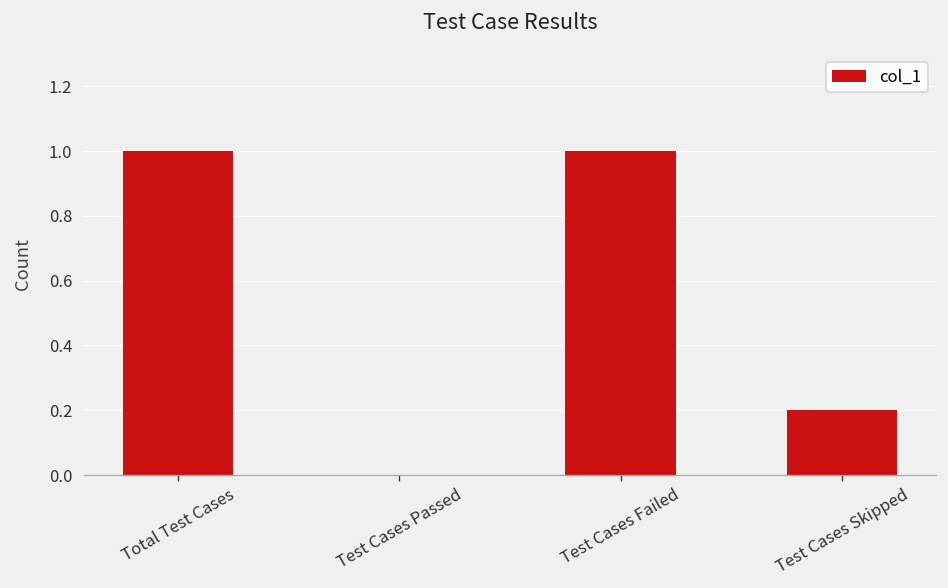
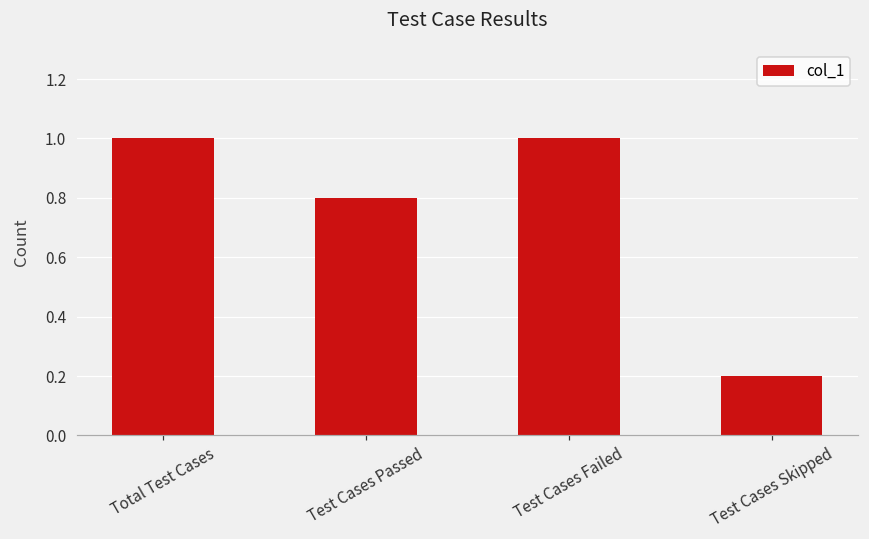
  {
    "Total Test Cases": 1.0,
-   "Test Cases Passed": 0.0,
+   "Test Cases Passed": 0.8,
    "Test Cases Failed": 1.0,
    "Test Cases Skipped": 0.2
  }
